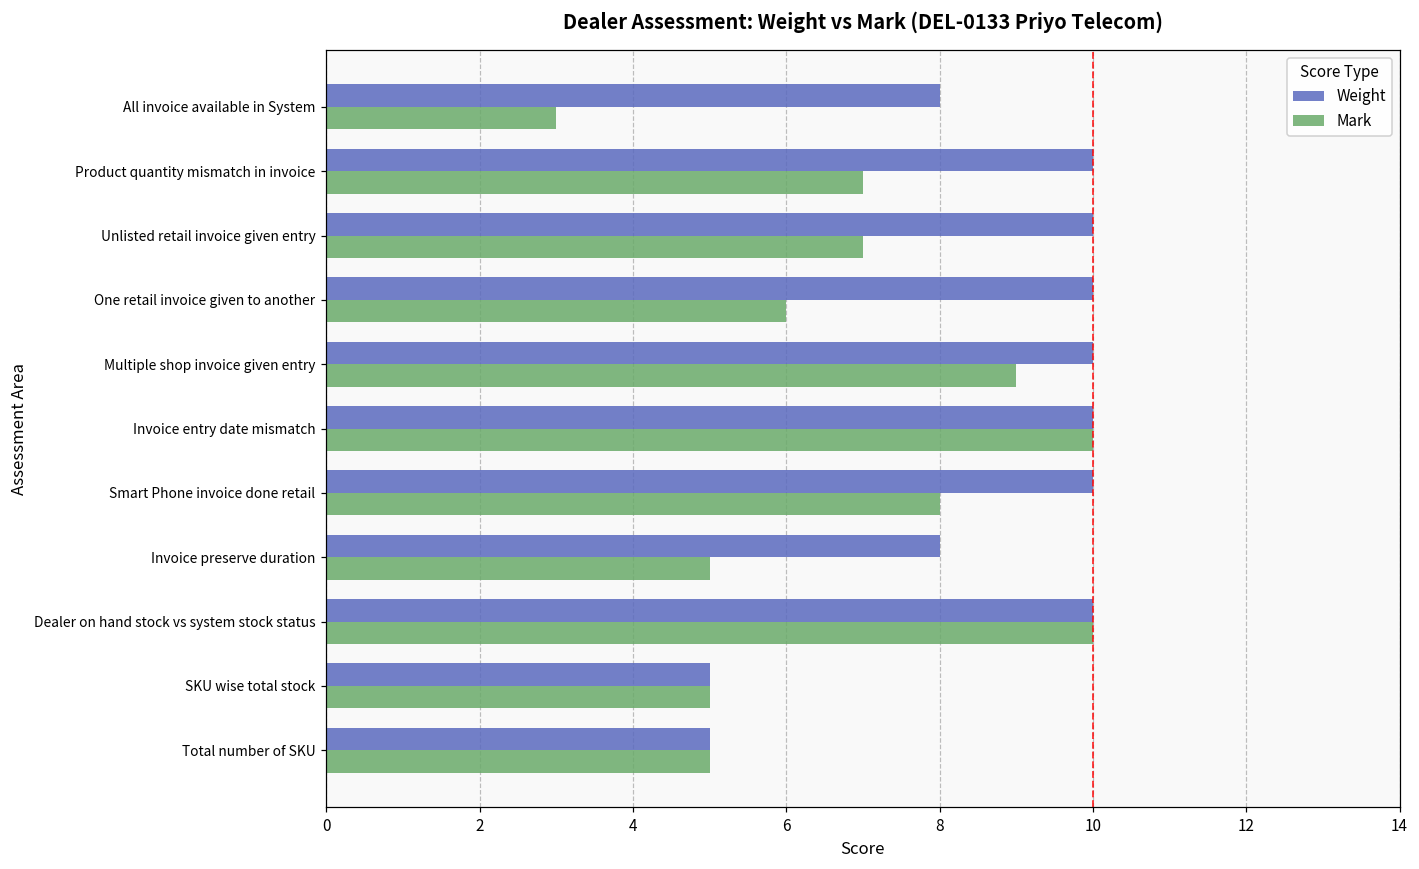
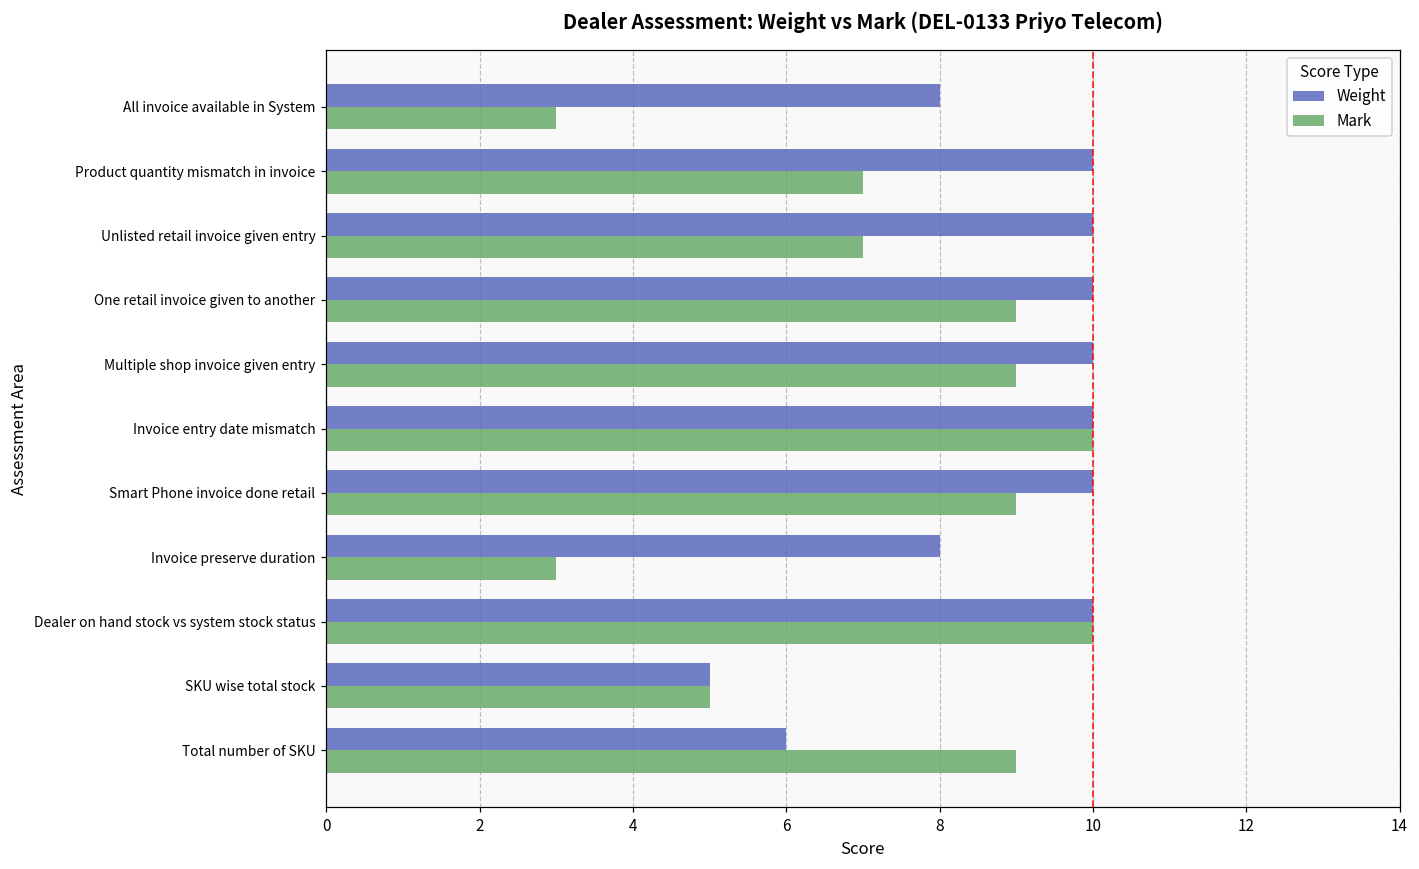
  {
    "Weight": {
      "All invoice available in System": 8,
      "Product quantity mismatch in invoice": 10,
      "Unlisted retail invoice given entry": 10,
      "One retail invoice given to another": 10,
      "Multiple shop invoice given entry": 10,
      "Invoice entry date mismatch": 10,
      "Smart Phone invoice done retail": 10,
      "Invoice preserve duration": 8,
      "Dealer on hand stock vs system stock status": 10,
      "SKU wise total stock": 5,
-     "Total number of SKU": 5
+     "Total number of SKU": 6
    },
    "Mark": {
      "All invoice available in System": 3,
      "Product quantity mismatch in invoice": 7,
      "Unlisted retail invoice given entry": 7,
-     "One retail invoice given to another": 6,
+     "One retail invoice given to another": 9,
      "Multiple shop invoice given entry": 9,
      "Invoice entry date mismatch": 10,
-     "Smart Phone invoice done retail": 8,
-     "Invoice preserve duration": 5,
+     "Smart Phone invoice done retail": 9,
+     "Invoice preserve duration": 3,
      "Dealer on hand stock vs system stock status": 10,
      "SKU wise total stock": 5,
-     "Total number of SKU": 5
+     "Total number of SKU": 9
    }
  }
